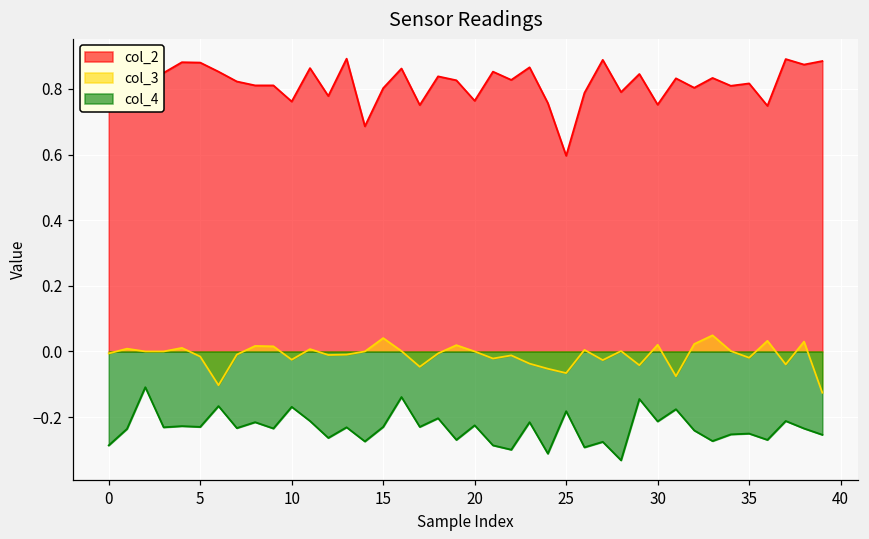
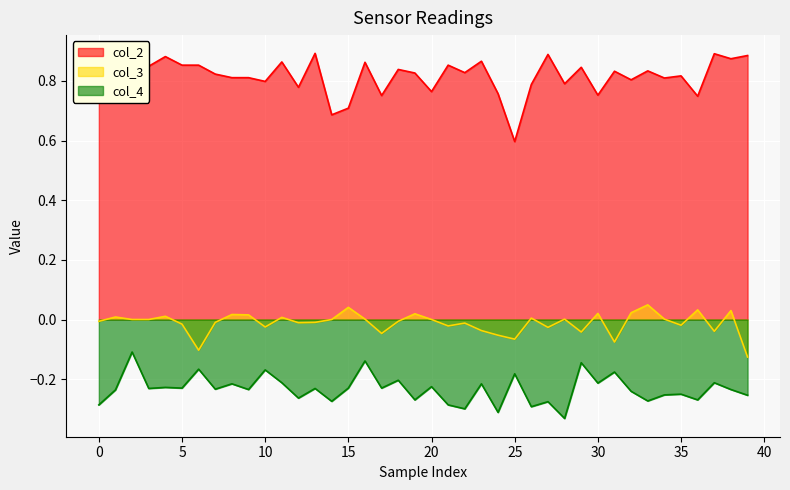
  {
    "col_2": {
-     "5": 0.88,
-     "10": 0.76,
-     "15": 0.80,
+     "5": 0.85,
+     "10": 0.80,
+     "15": 0.71,
      "20": 0.76,
      "25": 0.60,
      "30": 0.75,
      "35": 0.82
    }
  }
